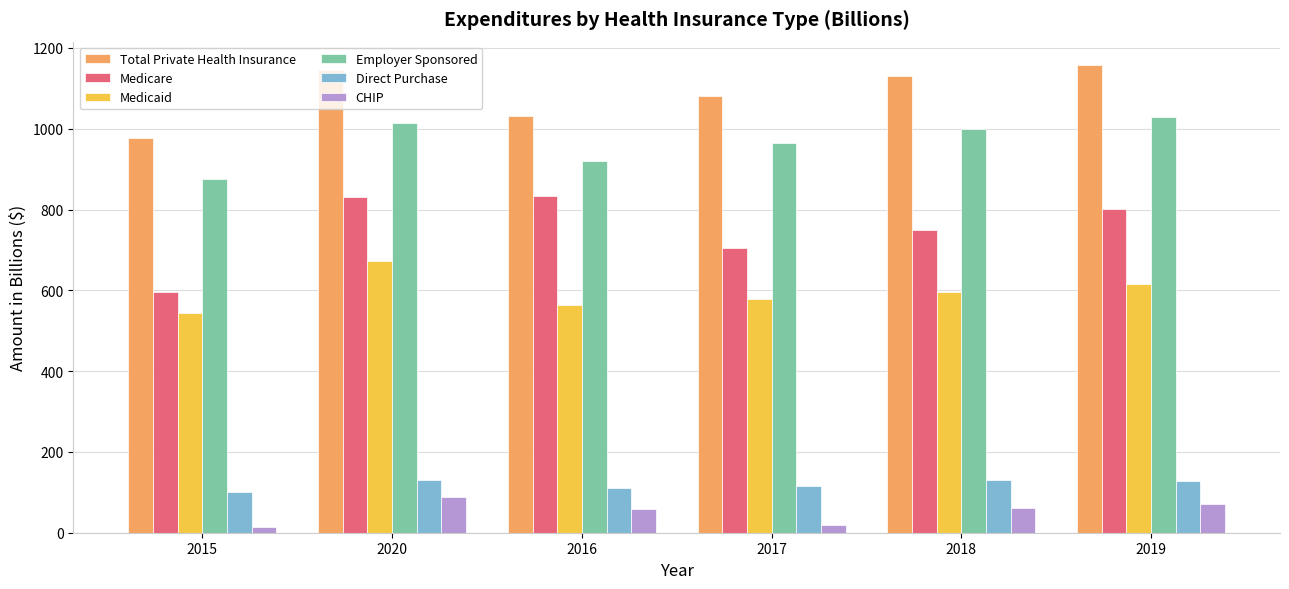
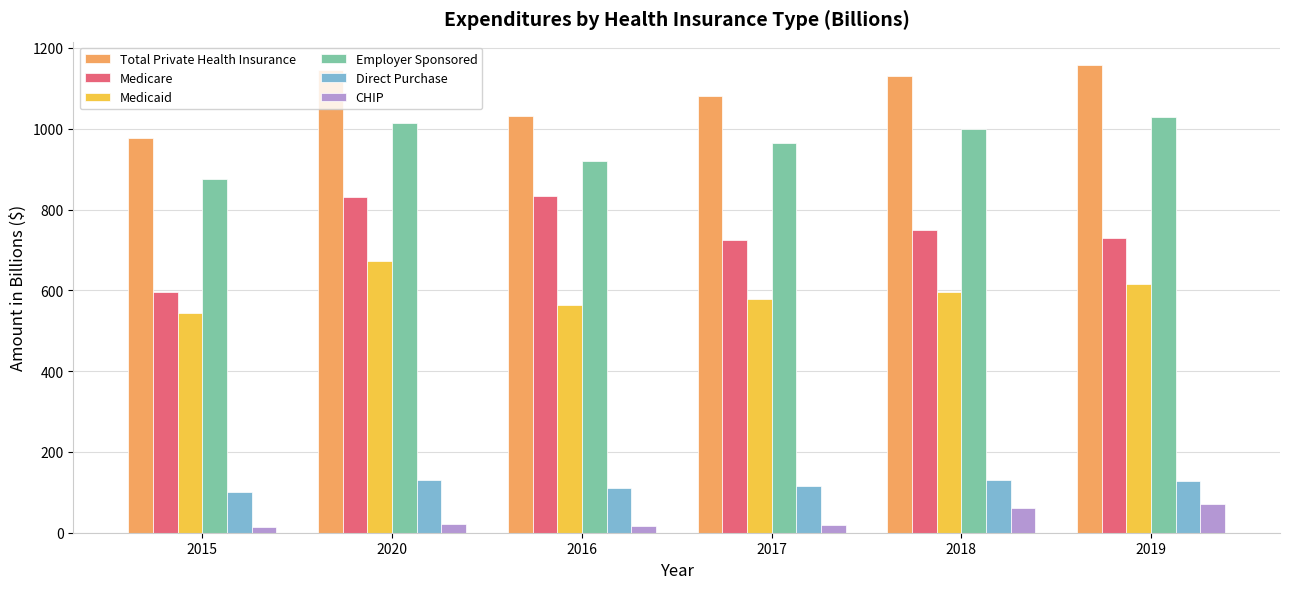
  {
    "Medicare": {
      "2015": 600,
      "2020": 830,
      "2016": 830,
-     "2017": 700,
+     "2017": 720,
      "2018": 750,
-     "2019": 800
+     "2019": 730
    },
    "CHIP": {
      "2015": 10,
-     "2020": 90,
-     "2016": 60,
+     "2020": 20,
+     "2016": 20,
      "2017": 20,
      "2018": 60,
      "2019": 70
    }
  }
